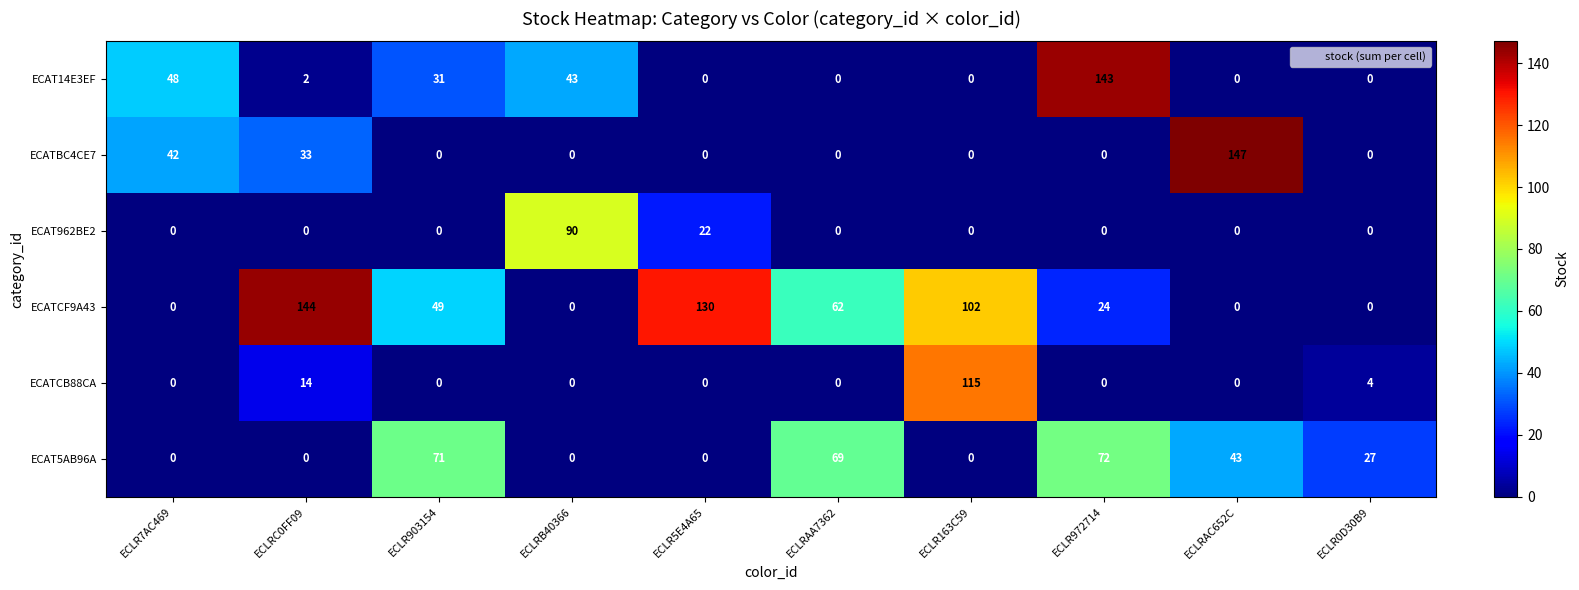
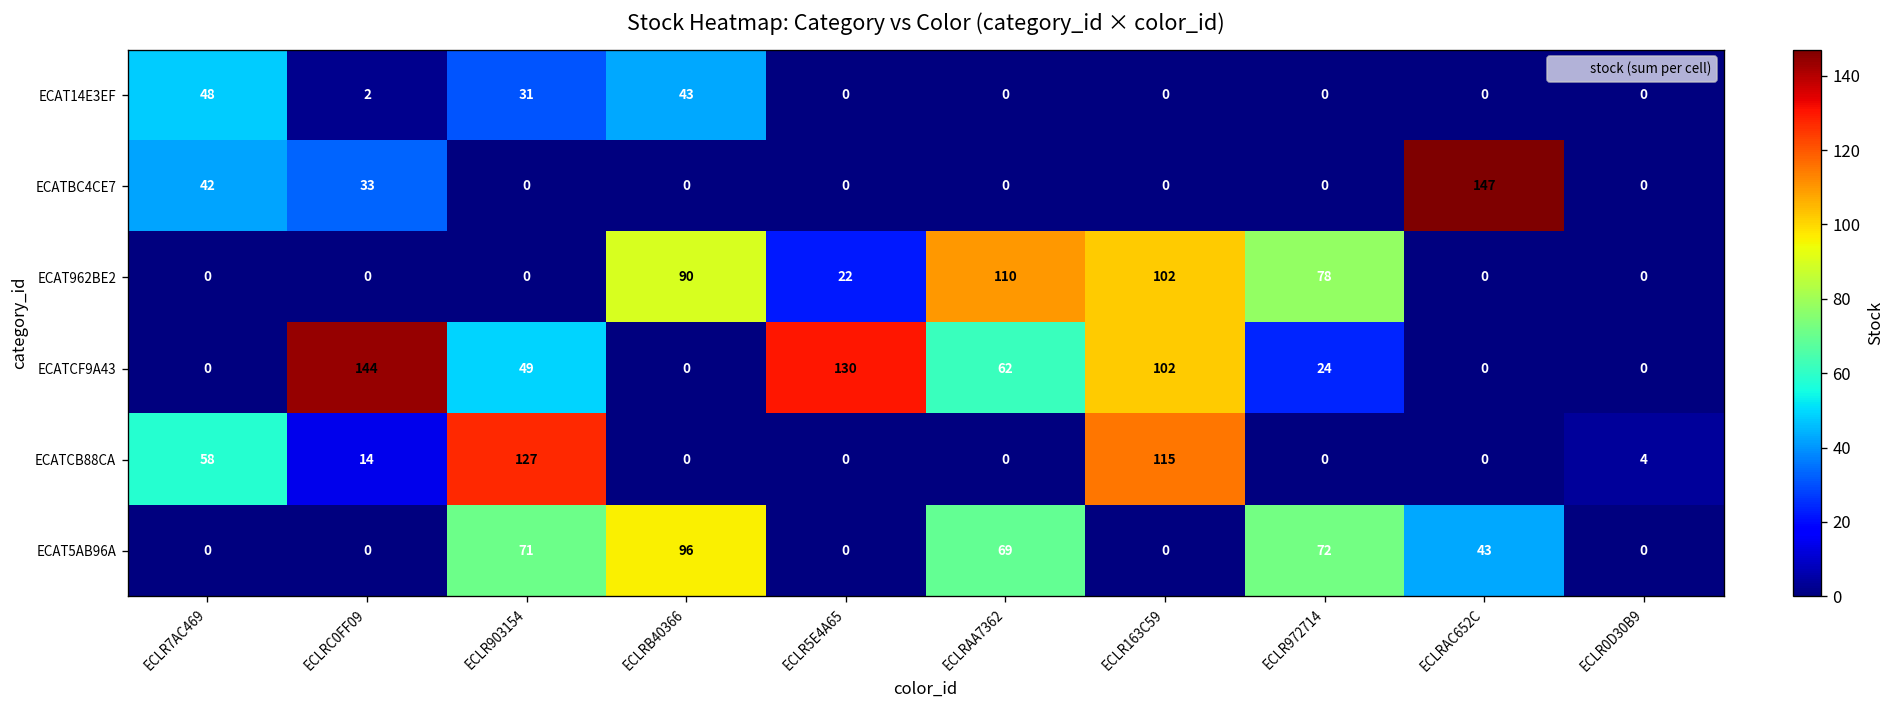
  {
    "ECAT14E3EF": {
      "ECLR7AC469": 48,
      "ECLRC0FF09": 2,
      "ECLR903154": 31,
      "ECLRB40366": 43,
      "ECLR5E4A65": 0,
      "ECLRAA7362": 0,
      "ECLR163C59": 0,
-     "ECLR972714": 143,
+     "ECLR972714": 0,
      "ECLRAC652C": 0,
      "ECLR0D30B9": 0
    },
    "ECATBC4CE7": {
      "ECLR7AC469": 42,
      "ECLRC0FF09": 33,
      "ECLR903154": 0,
      "ECLRB40366": 0,
      "ECLR5E4A65": 0,
      "ECLRAA7362": 0,
      "ECLR163C59": 0,
      "ECLR972714": 0,
      "ECLRAC652C": 147,
      "ECLR0D30B9": 0
    },
    "ECAT962BE2": {
      "ECLR7AC469": 0,
      "ECLRC0FF09": 0,
      "ECLR903154": 0,
      "ECLRB40366": 90,
      "ECLR5E4A65": 22,
-     "ECLRAA7362": 0,
-     "ECLR163C59": 0,
-     "ECLR972714": 0,
+     "ECLRAA7362": 110,
+     "ECLR163C59": 102,
+     "ECLR972714": 78,
      "ECLRAC652C": 0,
      "ECLR0D30B9": 0
    },
    "ECATCF9A43": {
      "ECLR7AC469": 0,
      "ECLRC0FF09": 144,
      "ECLR903154": 49,
      "ECLRB40366": 0,
      "ECLR5E4A65": 130,
      "ECLRAA7362": 62,
      "ECLR163C59": 102,
      "ECLR972714": 24,
      "ECLRAC652C": 0,
      "ECLR0D30B9": 0
    },
    "ECATCB88CA": {
-     "ECLR7AC469": 0,
+     "ECLR7AC469": 58,
      "ECLRC0FF09": 14,
-     "ECLR903154": 0,
+     "ECLR903154": 127,
      "ECLRB40366": 0,
      "ECLR5E4A65": 0,
      "ECLRAA7362": 0,
      "ECLR163C59": 115,
      "ECLR972714": 0,
      "ECLRAC652C": 0,
      "ECLR0D30B9": 4
    },
    "ECAT5AB96A": {
      "ECLR7AC469": 0,
      "ECLRC0FF09": 0,
      "ECLR903154": 71,
-     "ECLRB40366": 0,
+     "ECLRB40366": 96,
      "ECLR5E4A65": 0,
      "ECLRAA7362": 69,
      "ECLR163C59": 0,
      "ECLR972714": 72,
      "ECLRAC652C": 43,
-     "ECLR0D30B9": 27
+     "ECLR0D30B9": 0
    }
  }
